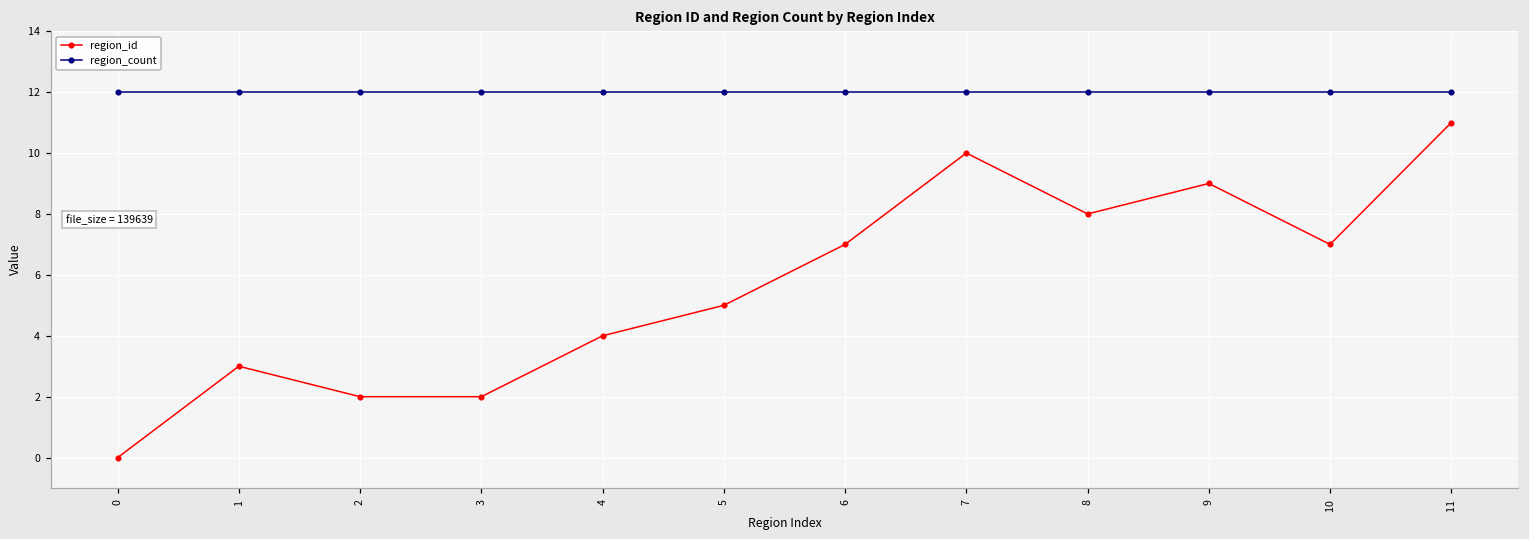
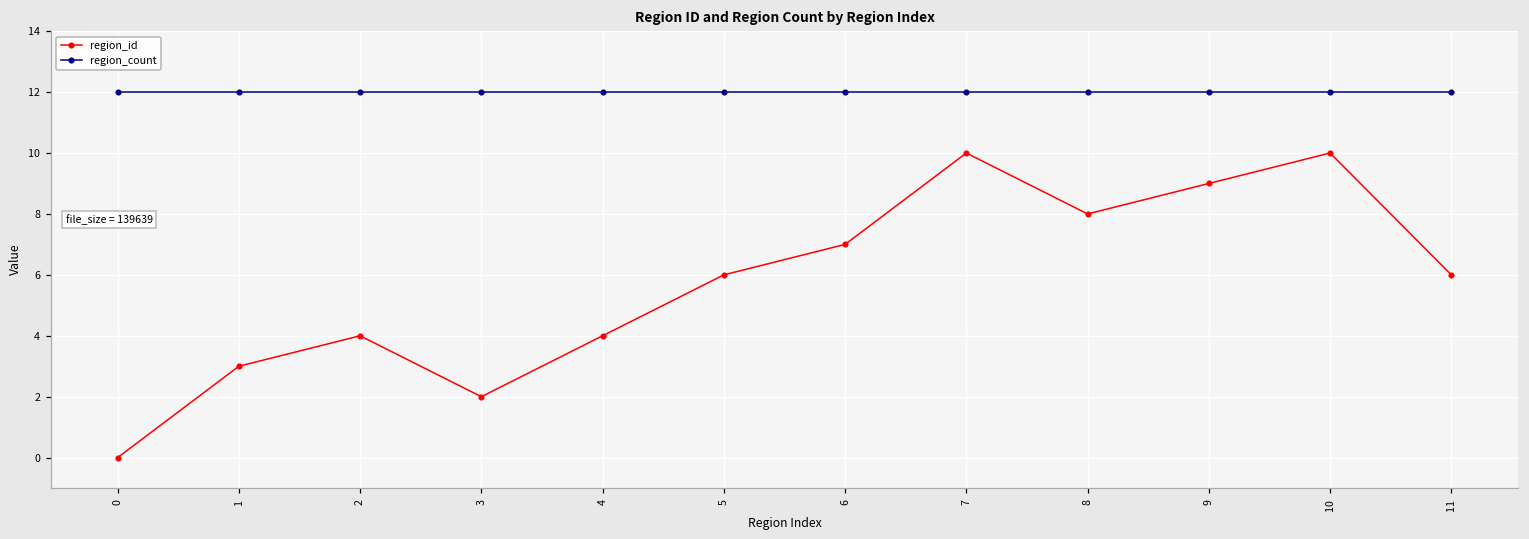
  {
    "region_id": {
      "0": 0,
      "1": 3,
-     "2": 2,
+     "2": 4,
      "3": 2,
      "4": 4,
-     "5": 5,
+     "5": 6,
      "6": 7,
      "7": 10,
      "8": 8,
      "9": 9,
-     "10": 7,
-     "11": 11
+     "10": 10,
+     "11": 6
    },
    "region_count": {
      "0": 12,
      "1": 12,
      "2": 12,
      "3": 12,
      "4": 12,
      "5": 12,
      "6": 12,
      "7": 12,
      "8": 12,
      "9": 12,
      "10": 12,
      "11": 12
    }
  }
